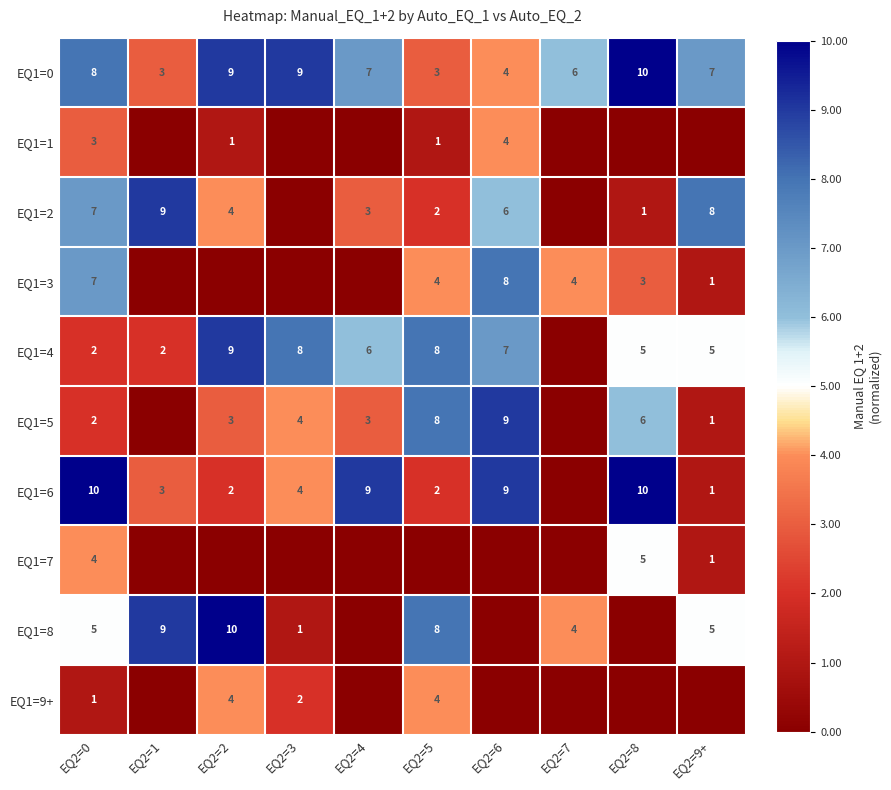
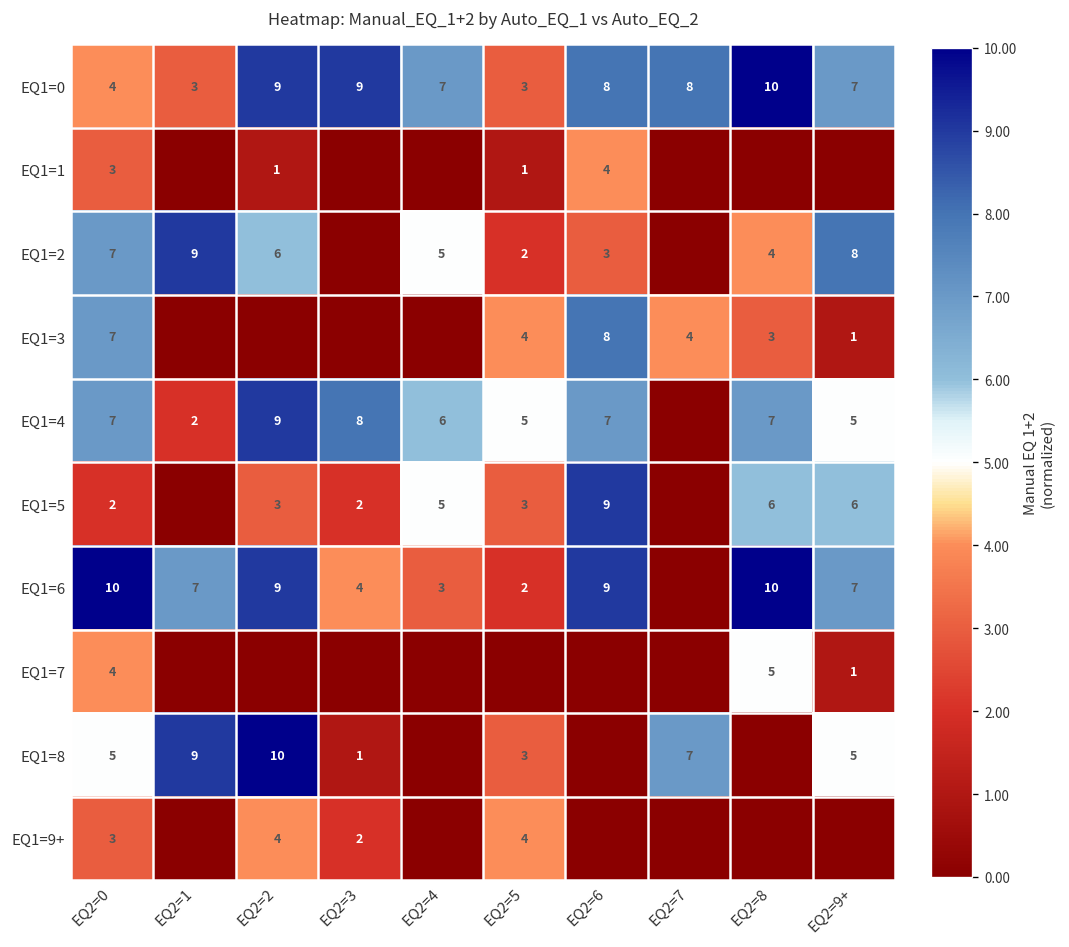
  {
    "EQ1=0": {
-     "EQ2=0": 8,
+     "EQ2=0": 4,
      "EQ2=1": 3,
      "EQ2=2": 9,
      "EQ2=3": 9,
      "EQ2=4": 7,
      "EQ2=5": 3,
-     "EQ2=6": 4,
-     "EQ2=7": 6,
+     "EQ2=6": 8,
+     "EQ2=7": 8,
      "EQ2=8": 10,
      "EQ2=9+": 7
    },
    "EQ1=1": {
      "EQ2=0": 3,
      "EQ2=2": 1,
      "EQ2=5": 1,
      "EQ2=6": 4
    },
    "EQ1=2": {
      "EQ2=0": 7,
      "EQ2=1": 9,
-     "EQ2=2": 4,
-     "EQ2=4": 3,
+     "EQ2=2": 6,
+     "EQ2=4": 5,
      "EQ2=5": 2,
-     "EQ2=6": 6,
-     "EQ2=8": 1,
+     "EQ2=6": 3,
+     "EQ2=8": 4,
      "EQ2=9+": 8
    },
    "EQ1=3": {
      "EQ2=0": 7,
      "EQ2=5": 4,
      "EQ2=6": 8,
      "EQ2=7": 4,
      "EQ2=8": 3,
      "EQ2=9+": 1
    },
    "EQ1=4": {
-     "EQ2=0": 2,
+     "EQ2=0": 7,
      "EQ2=1": 2,
      "EQ2=2": 9,
      "EQ2=3": 8,
      "EQ2=4": 6,
-     "EQ2=5": 8,
+     "EQ2=5": 5,
      "EQ2=6": 7,
-     "EQ2=8": 5,
+     "EQ2=8": 7,
      "EQ2=9+": 5
    },
    "EQ1=5": {
      "EQ2=0": 2,
      "EQ2=2": 3,
-     "EQ2=3": 4,
-     "EQ2=4": 3,
-     "EQ2=5": 8,
+     "EQ2=3": 2,
+     "EQ2=4": 5,
+     "EQ2=5": 3,
      "EQ2=6": 9,
      "EQ2=8": 6,
-     "EQ2=9+": 1
+     "EQ2=9+": 6
    },
    "EQ1=6": {
      "EQ2=0": 10,
-     "EQ2=1": 3,
-     "EQ2=2": 2,
+     "EQ2=1": 7,
+     "EQ2=2": 9,
      "EQ2=3": 4,
-     "EQ2=4": 9,
+     "EQ2=4": 3,
      "EQ2=5": 2,
      "EQ2=6": 9,
      "EQ2=8": 10,
-     "EQ2=9+": 1
+     "EQ2=9+": 7
    },
    "EQ1=7": {
      "EQ2=0": 4,
      "EQ2=8": 5,
      "EQ2=9+": 1
    },
    "EQ1=8": {
      "EQ2=0": 5,
      "EQ2=1": 9,
      "EQ2=2": 10,
      "EQ2=3": 1,
-     "EQ2=5": 8,
-     "EQ2=7": 4,
+     "EQ2=5": 3,
+     "EQ2=7": 7,
      "EQ2=9+": 5
    },
    "EQ1=9+": {
-     "EQ2=0": 1,
+     "EQ2=0": 3,
      "EQ2=2": 4,
      "EQ2=3": 2,
      "EQ2=5": 4
    }
  }
